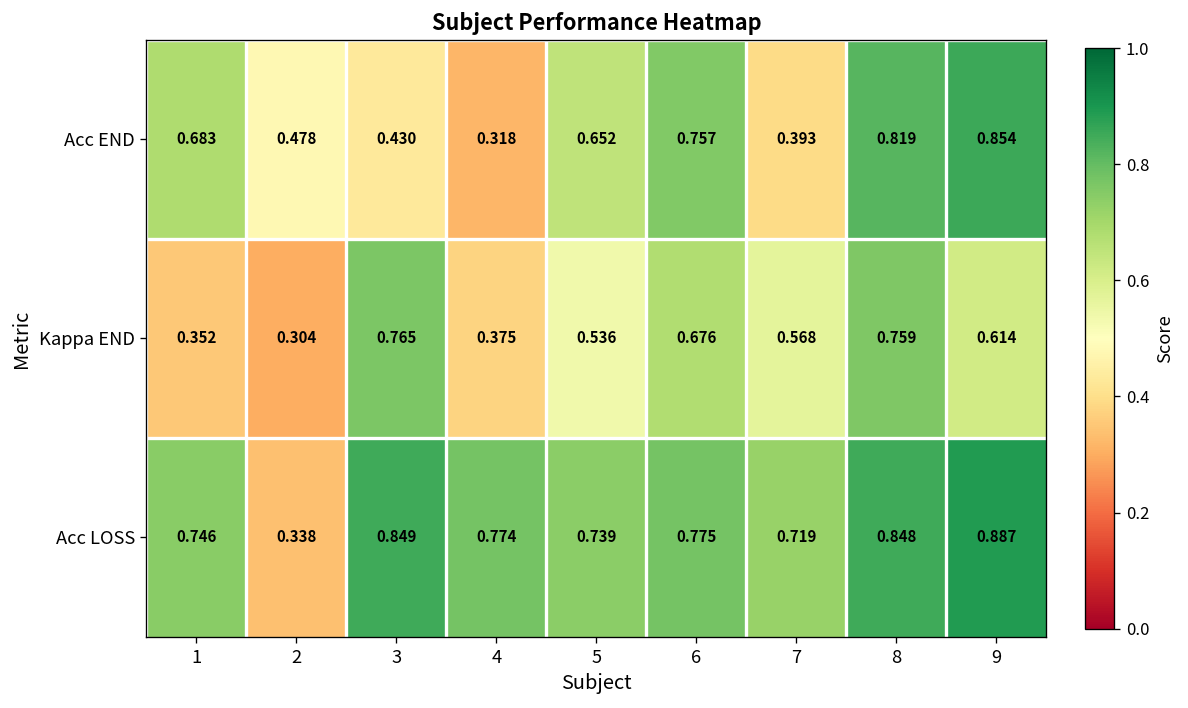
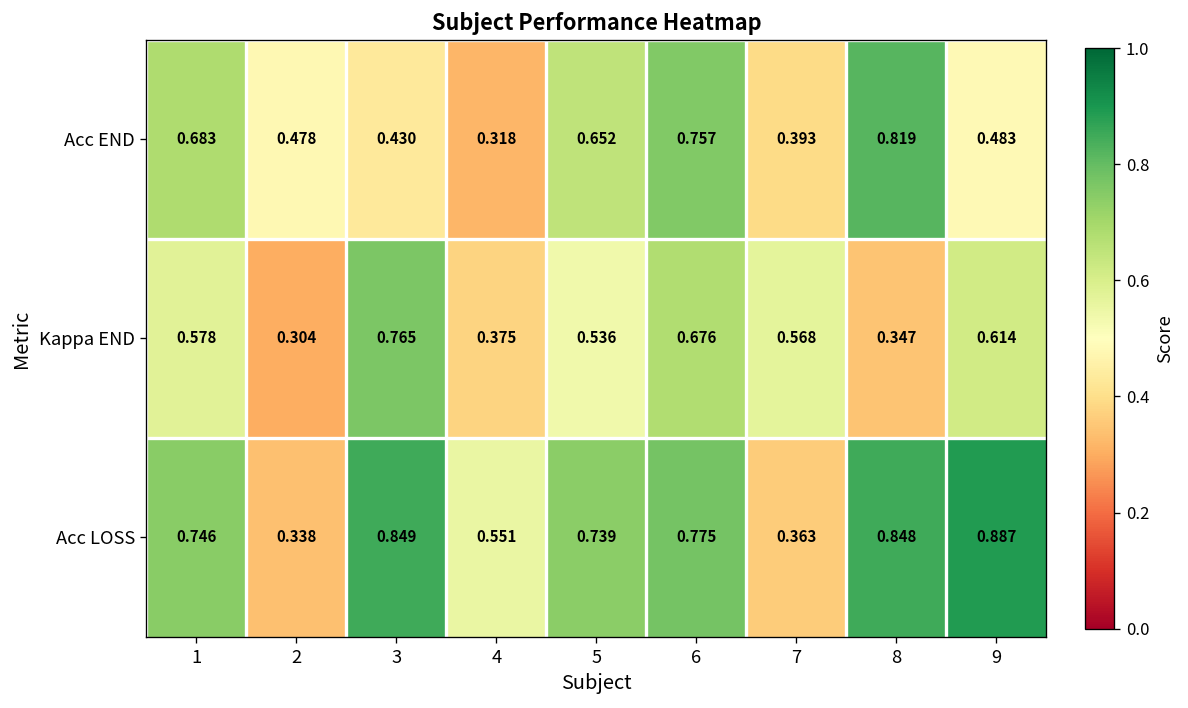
  {
    "Acc END": {
      "1": 0.683,
      "2": 0.478,
      "3": 0.430,
      "4": 0.318,
      "5": 0.652,
      "6": 0.757,
      "7": 0.393,
      "8": 0.819,
-     "9": 0.854
+     "9": 0.483
    },
    "Kappa END": {
-     "1": 0.352,
+     "1": 0.578,
      "2": 0.304,
      "3": 0.765,
      "4": 0.375,
      "5": 0.536,
      "6": 0.676,
      "7": 0.568,
-     "8": 0.759,
+     "8": 0.347,
      "9": 0.614
    },
    "Acc LOSS": {
      "1": 0.746,
      "2": 0.338,
      "3": 0.849,
-     "4": 0.774,
+     "4": 0.551,
      "5": 0.739,
      "6": 0.775,
-     "7": 0.719,
+     "7": 0.363,
      "8": 0.848,
      "9": 0.887
    }
  }
